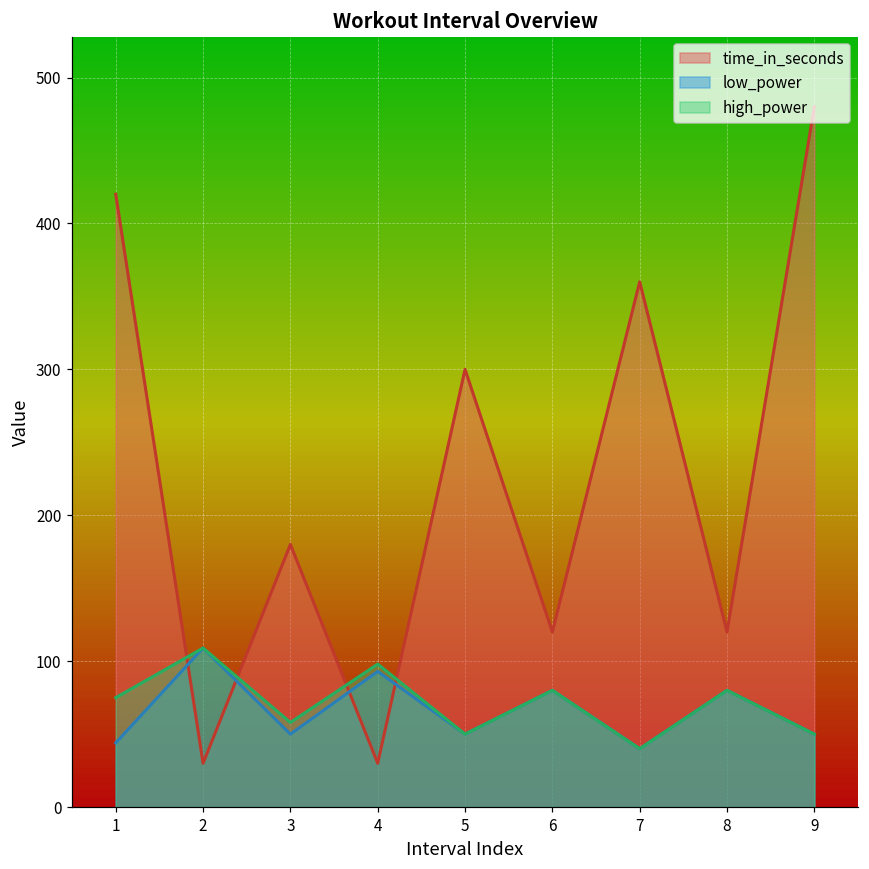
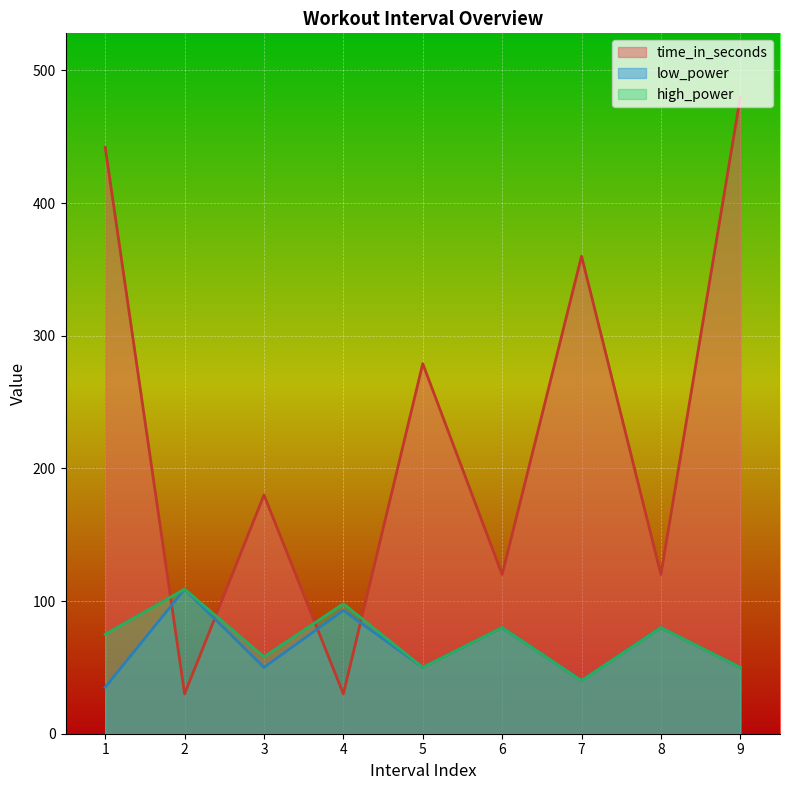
  {
    "time_in_seconds": {
-     "1": 420,
+     "1": 442,
      "2": 30,
      "3": 180,
      "4": 30,
-     "5": 300,
+     "5": 279,
      "6": 120,
      "7": 360,
      "8": 120
    },
    "low_power": {
-     "1": 44,
+     "1": 35,
      "3": 50,
      "4": 93
    },
    "high_power": {
      "1": 75,
      "3": 58,
      "4": 98
    }
  }
